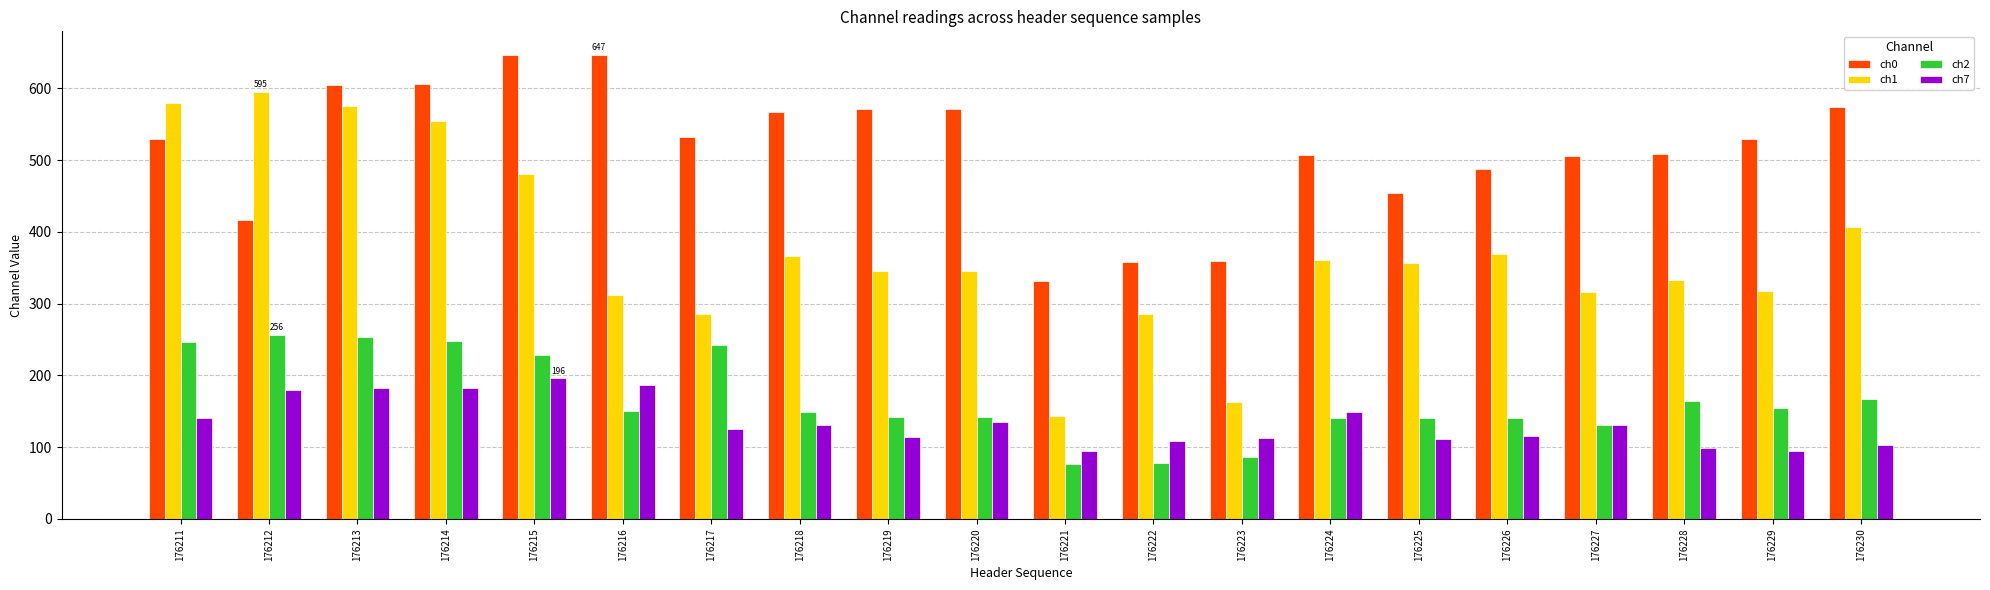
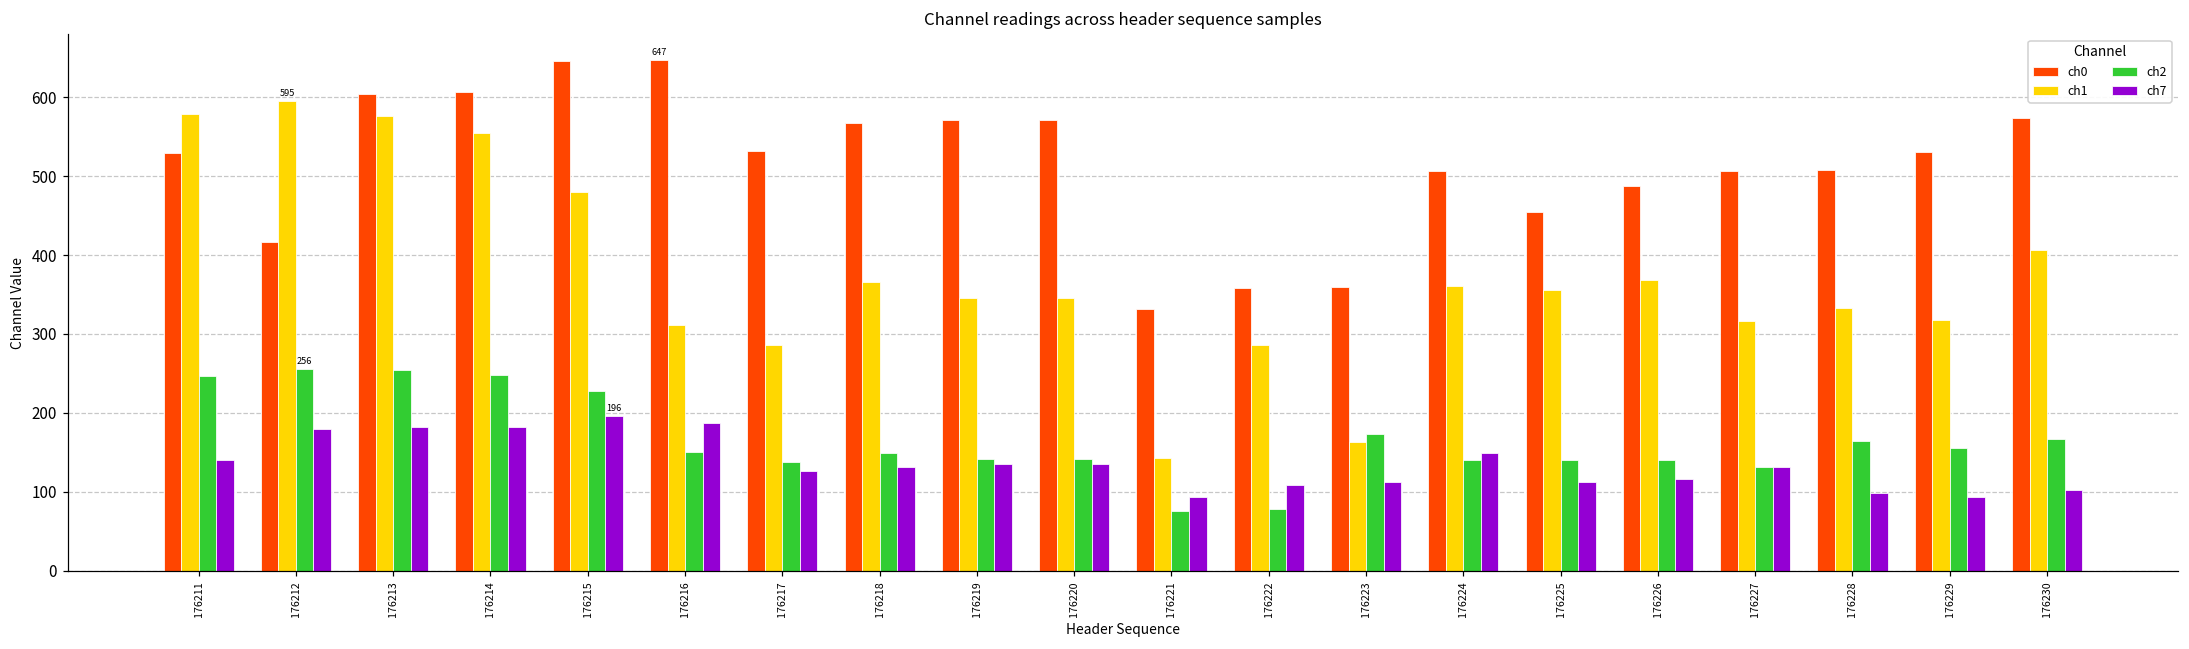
  {
    "ch0": {
      "176216": 647
    },
    "ch1": {
      "176212": 595
    },
    "ch2": {
      "176211": 250,
      "176213": 250,
      "176214": 250,
      "176215": 230,
      "176216": 150,
-     "176217": 240,
+     "176217": 140,
      "176218": 150,
      "176219": 140,
      "176220": 140,
      "176221": 80,
      "176222": 80,
-     "176223": 90,
+     "176223": 170,
      "176224": 140,
      "176225": 140,
      "176226": 140,
      "176227": 130,
      "176228": 160,
      "176229": 160,
      "176230": 170
    },
    "ch7": {
      "176211": 140,
      "176212": 180,
      "176213": 180,
      "176214": 180,
      "176216": 190,
      "176217": 130,
      "176218": 130,
-     "176219": 110,
+     "176219": 140,
      "176220": 140,
      "176221": 90,
      "176222": 110,
      "176223": 110,
      "176224": 150,
      "176225": 110,
      "176226": 120,
      "176227": 130,
      "176228": 100,
      "176229": 90,
      "176230": 100
    }
  }
